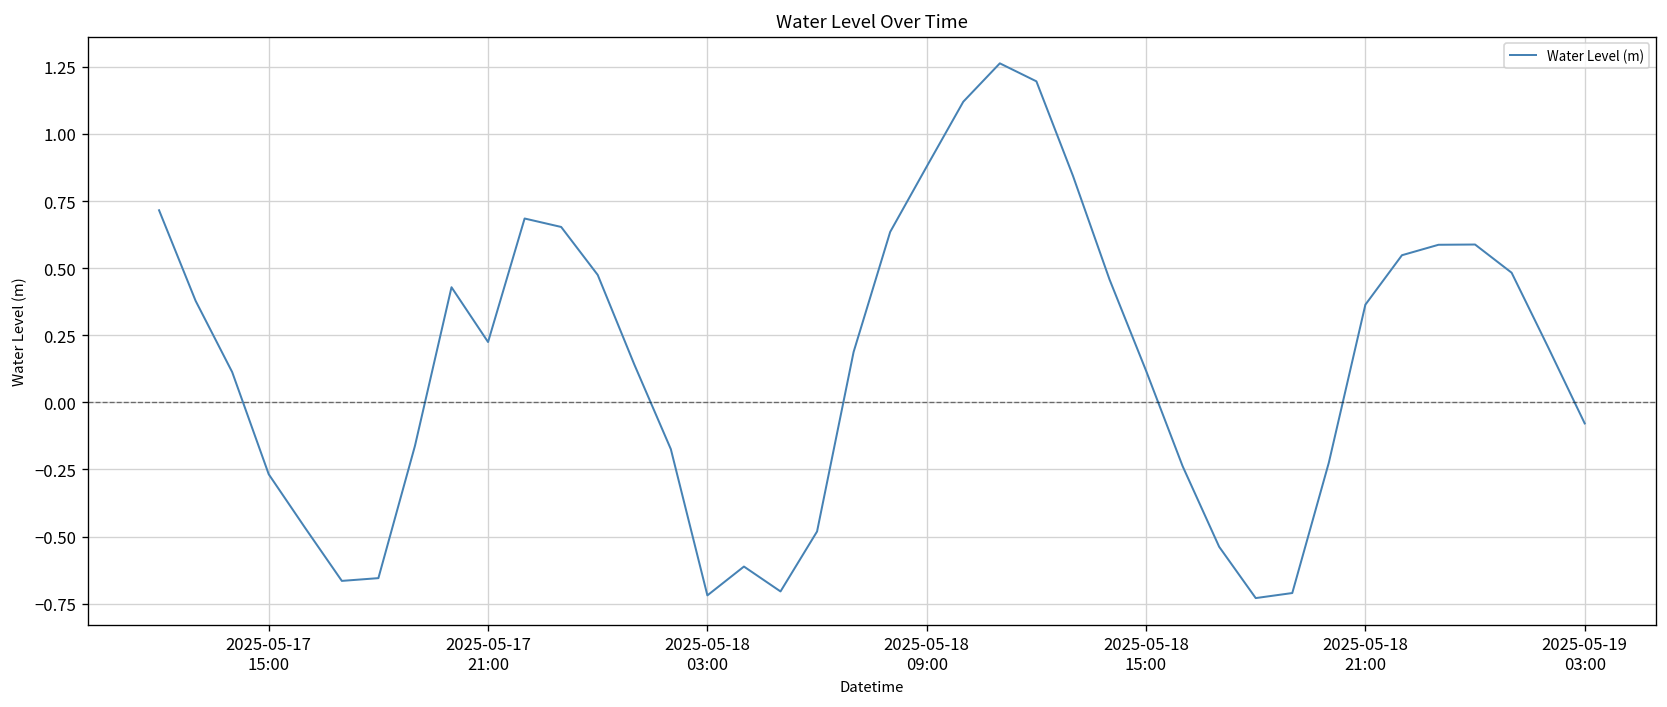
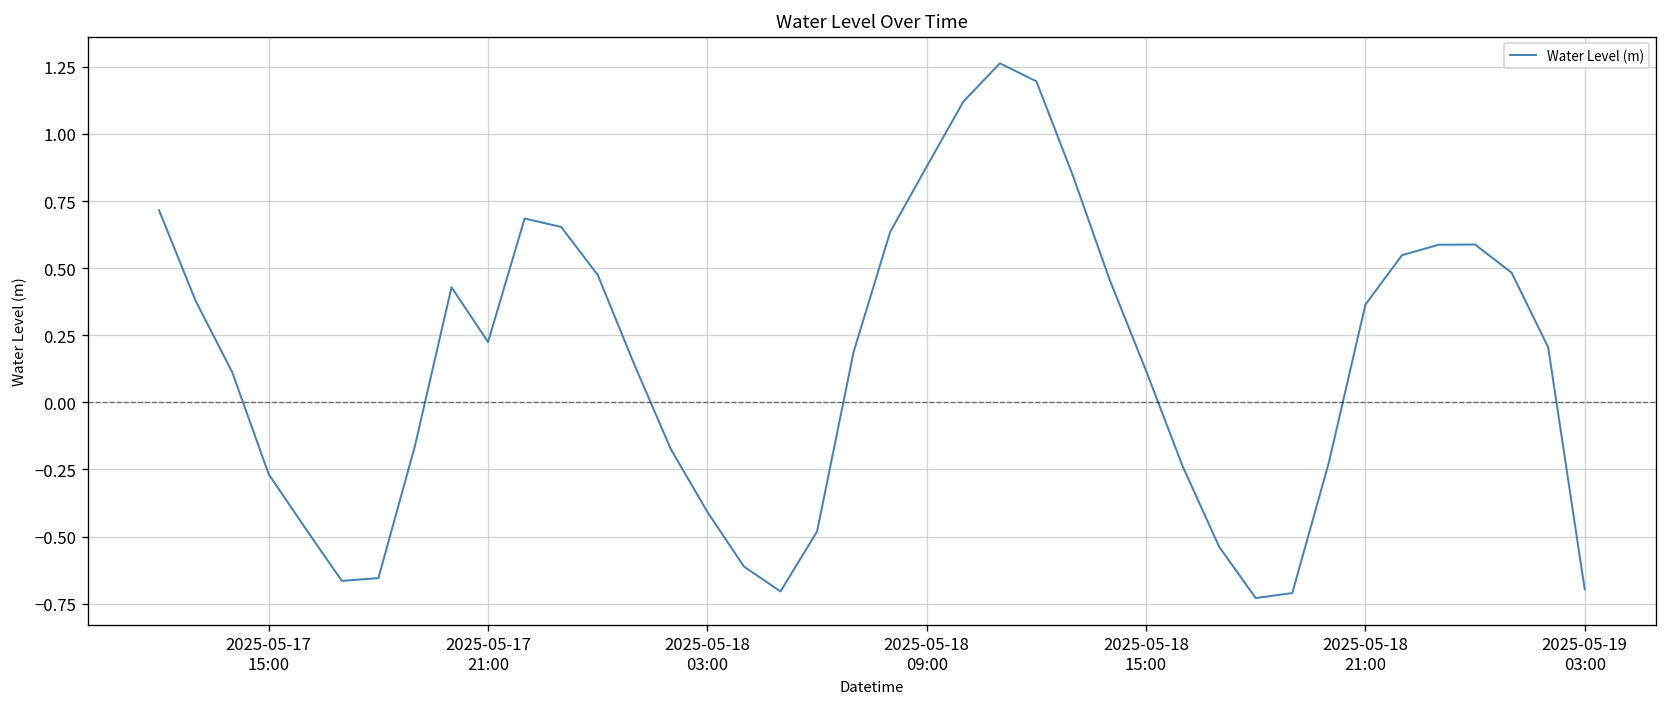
  {
    "2025-05-17 15:00": -0.27,
    "2025-05-17 21:00": 0.22,
-   "2025-05-18 03:00": -0.72,
+   "2025-05-18 03:00": -0.41,
    "2025-05-18 09:00": 0.88,
    "2025-05-18 15:00": 0.12,
    "2025-05-18 21:00": 0.36,
-   "2025-05-19 03:00": -0.08
+   "2025-05-19 03:00": -0.70
  }
